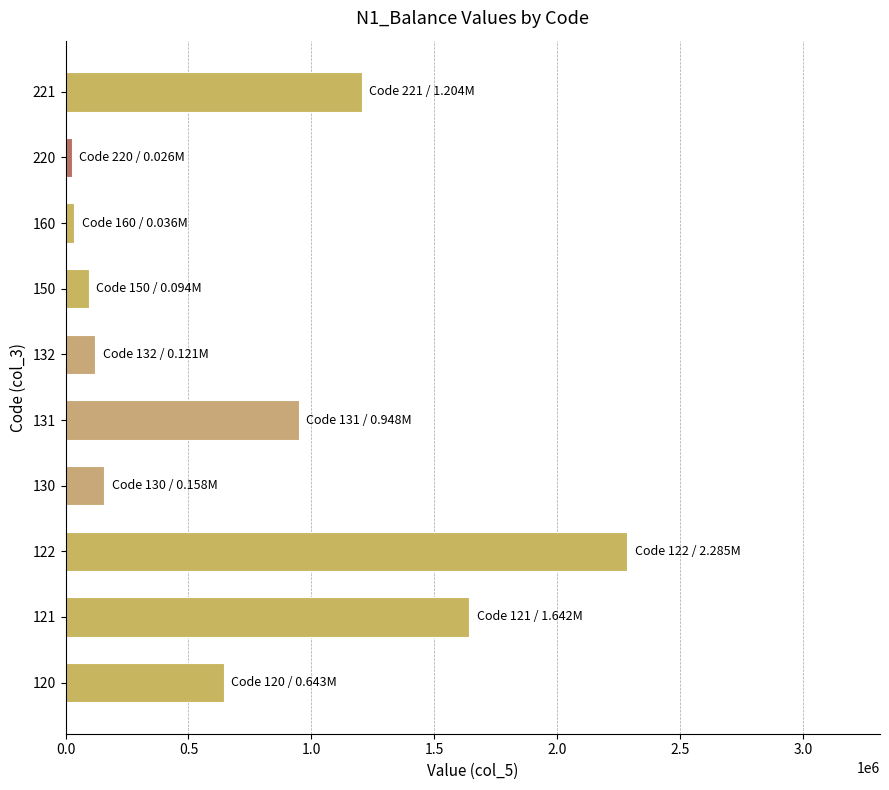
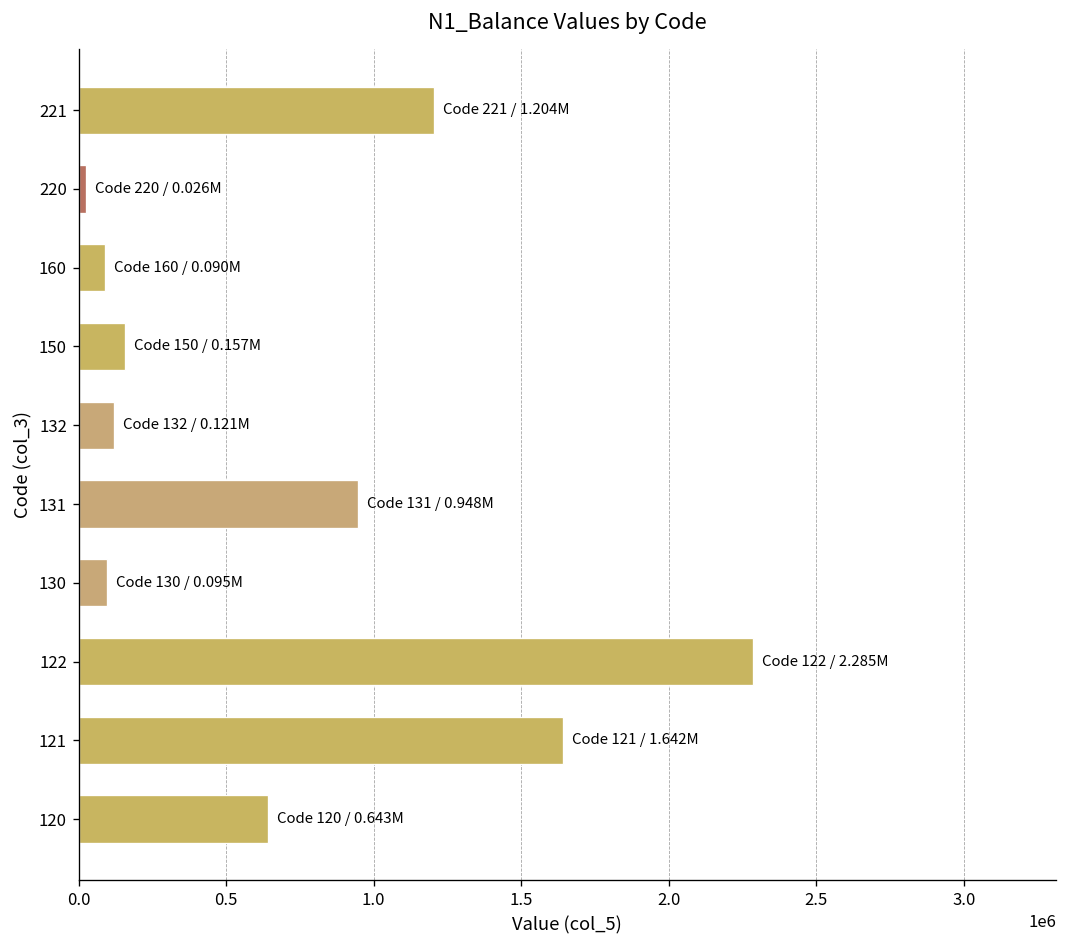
  {
    "221": "1.204M",
    "220": "0.026M",
-   "160": "0.036M",
-   "150": "0.094M",
+   "160": "0.090M",
+   "150": "0.157M",
    "132": "0.121M",
    "131": "0.948M",
-   "130": "0.158M",
+   "130": "0.095M",
    "122": "2.285M",
    "121": "1.642M",
    "120": "0.643M"
  }
